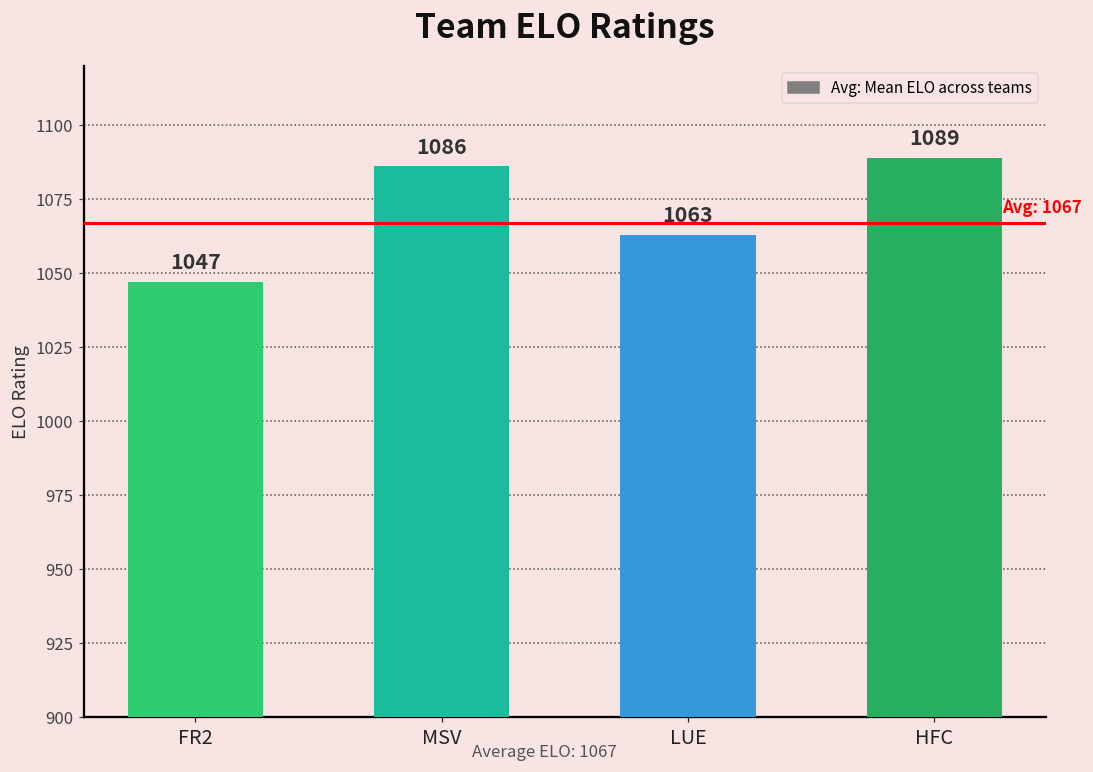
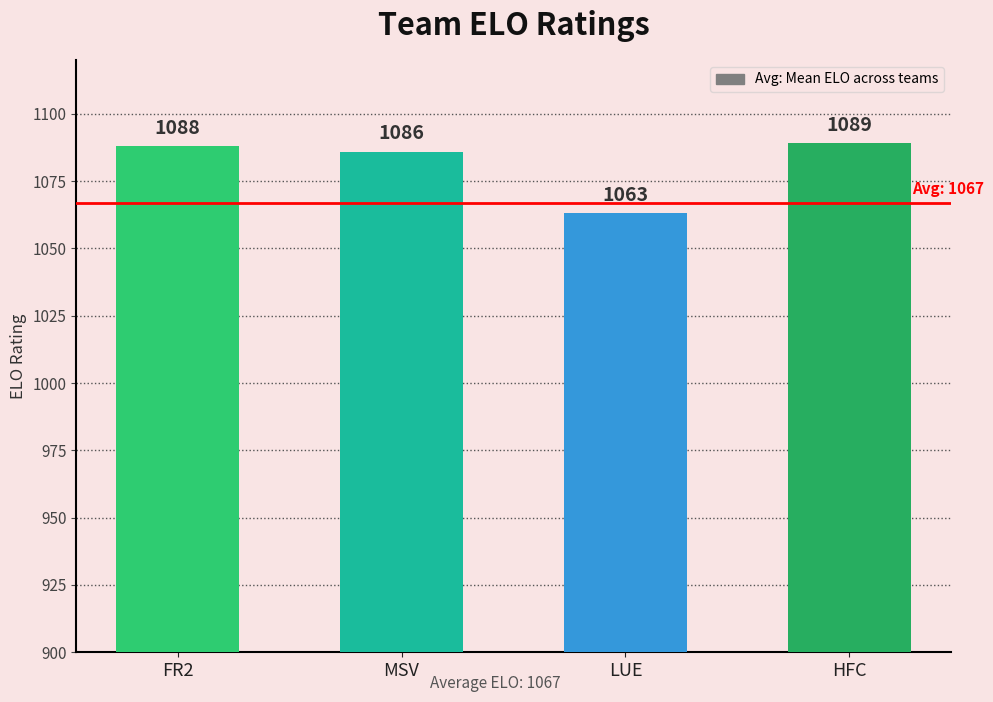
  {
-   "FR2": 1047,
+   "FR2": 1088,
    "MSV": 1086,
    "LUE": 1063,
    "HFC": 1089
  }
